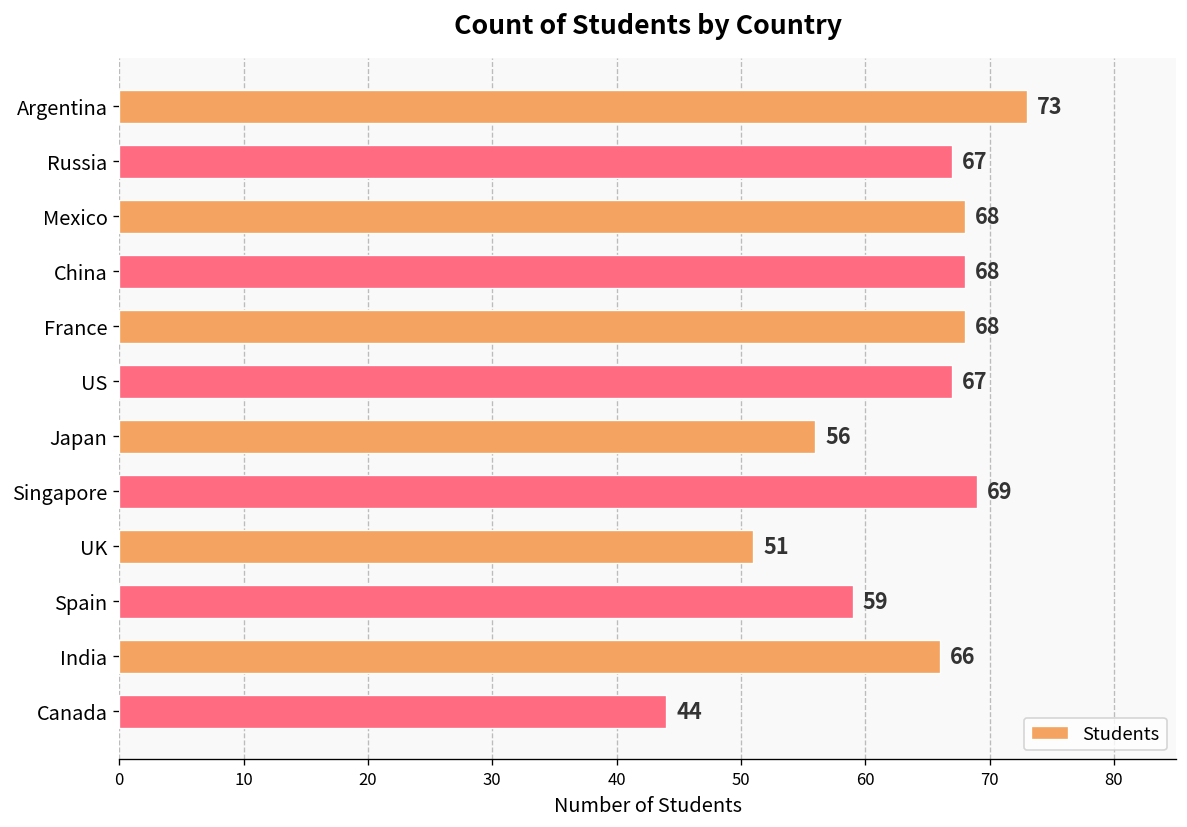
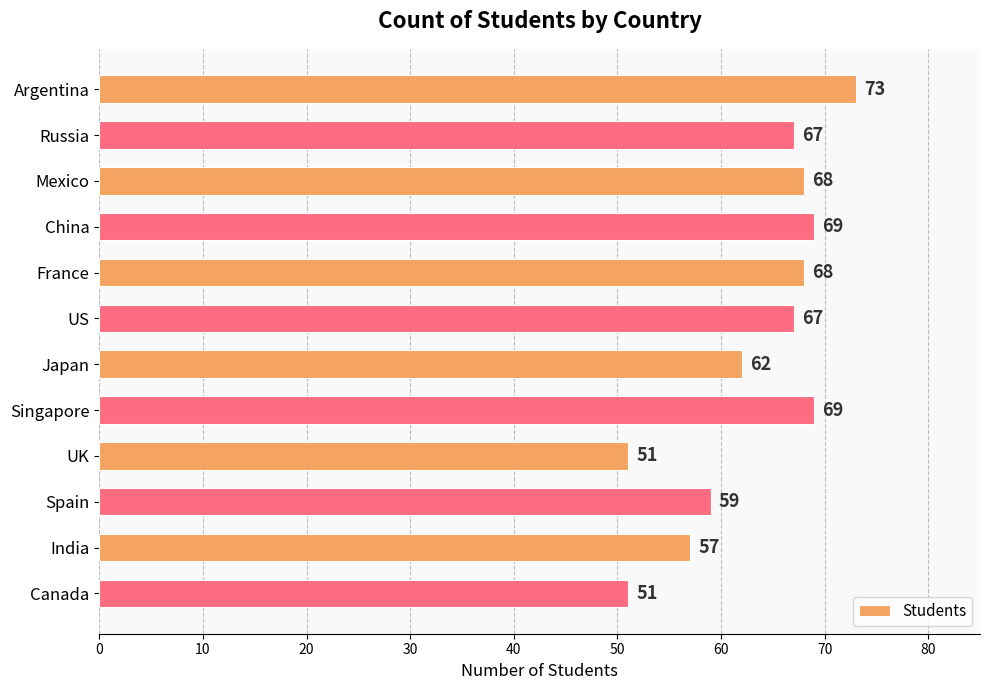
  {
    "Argentina": 73,
    "Russia": 67,
    "Mexico": 68,
-   "China": 68,
+   "China": 69,
    "France": 68,
    "US": 67,
-   "Japan": 56,
+   "Japan": 62,
    "Singapore": 69,
    "UK": 51,
    "Spain": 59,
-   "India": 66,
-   "Canada": 44
+   "India": 57,
+   "Canada": 51
  }
